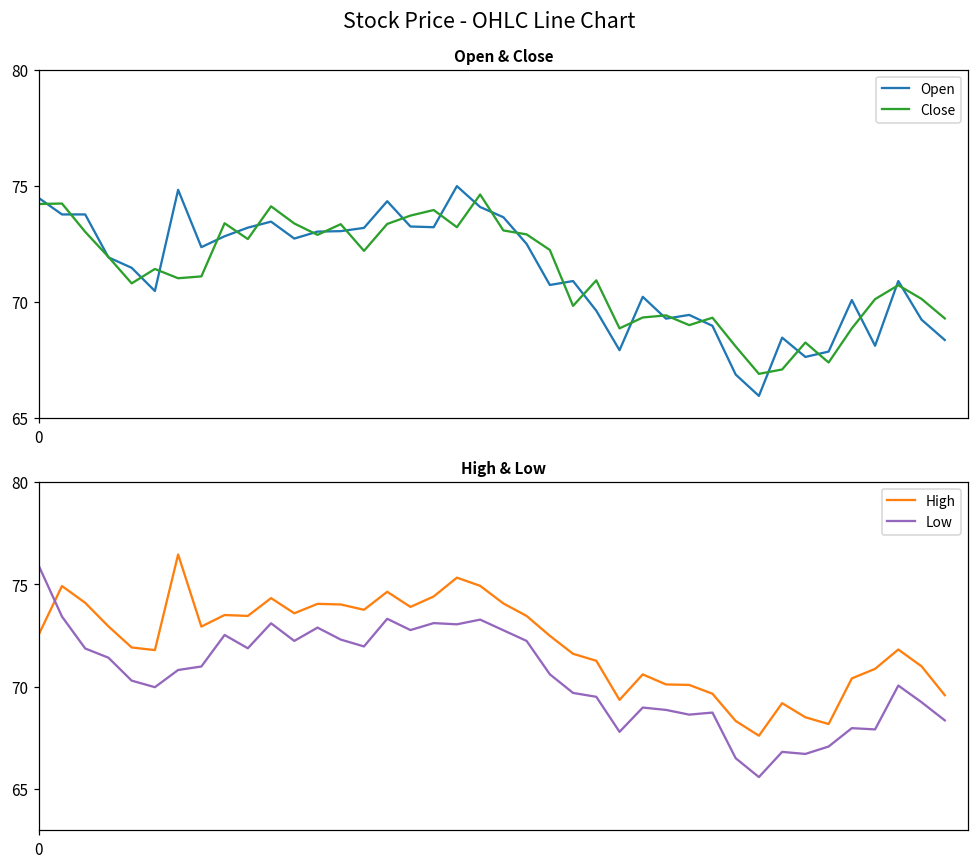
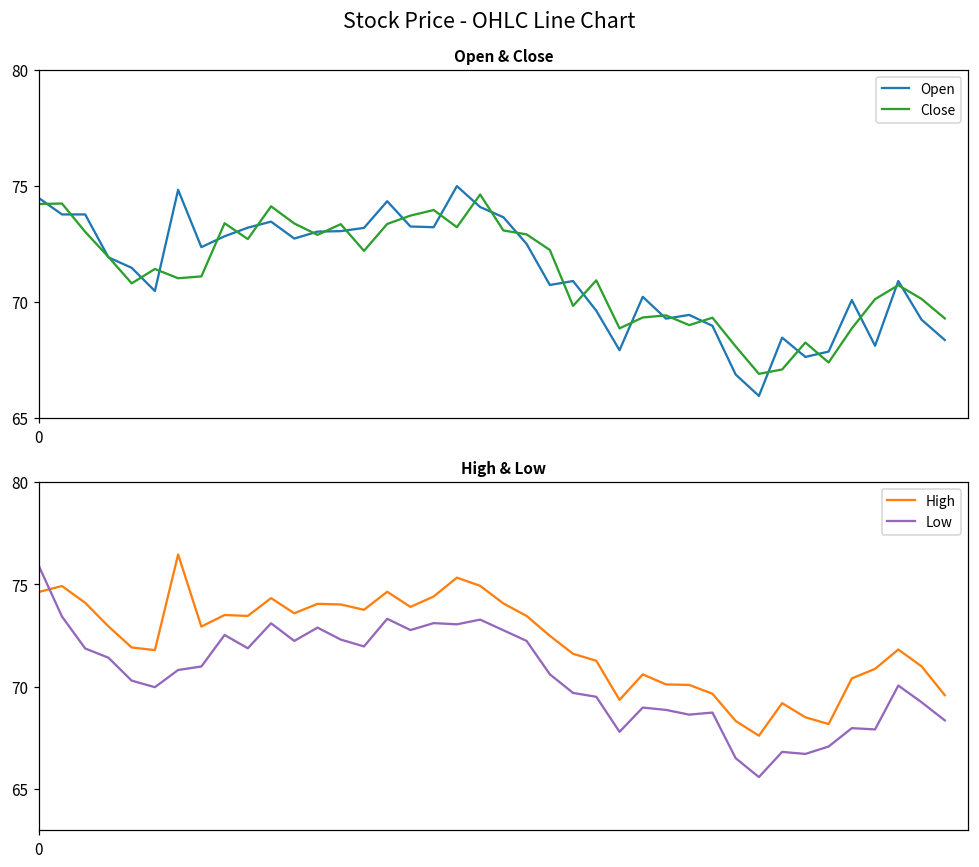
  {
    "Open & Close": {
      "Open": {
        "0": 74.5
      },
      "Close": {
        "0": 74.2
      }
    },
    "High & Low": {
      "High": {
-       "0": 72.5
+       "0": 74.6
      },
      "Low": {
        "0": 75.9
      }
    }
  }
